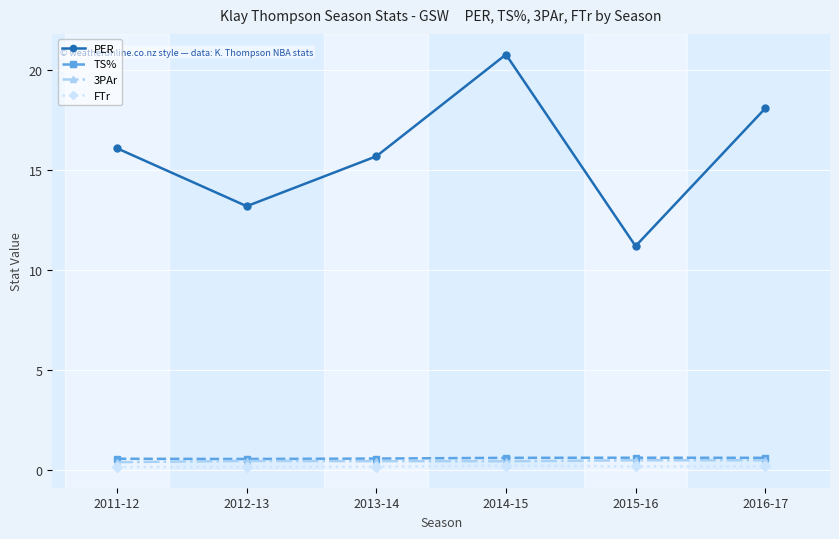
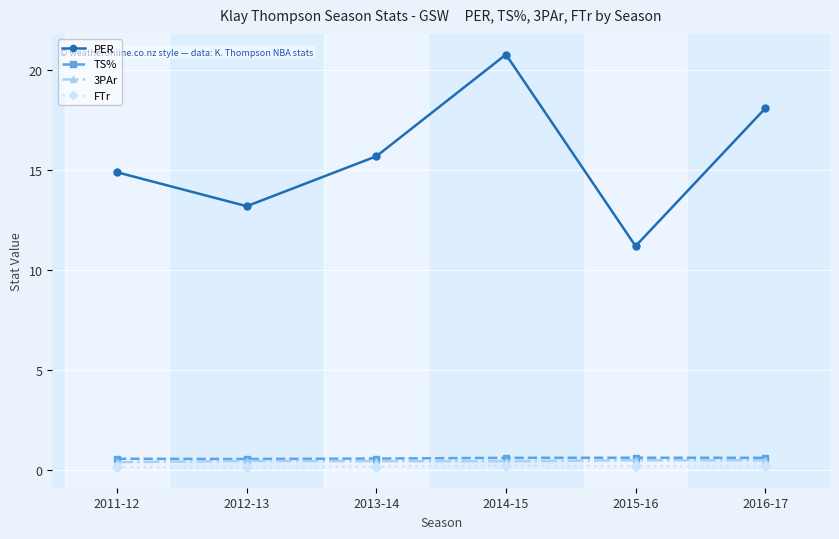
  {
    "PER": {
-     "2011-12": 16.1,
+     "2011-12": 14.9,
      "2012-13": 13.2,
      "2013-14": 15.7,
      "2014-15": 20.8,
      "2015-16": 11.2,
      "2016-17": 18.1
    },
    "TS%": {
      "2011-12": 0.5,
      "2014-15": 0.6,
      "2015-16": 0.6
    }
  }
